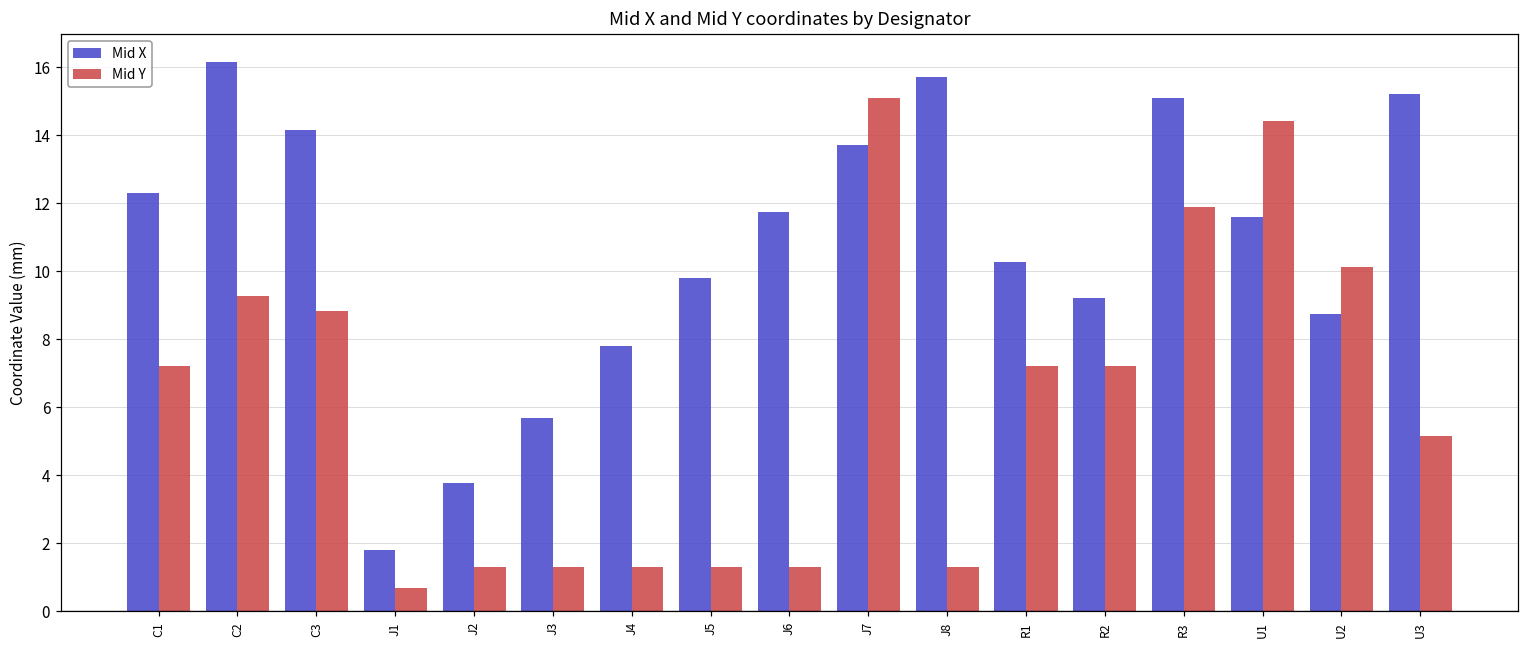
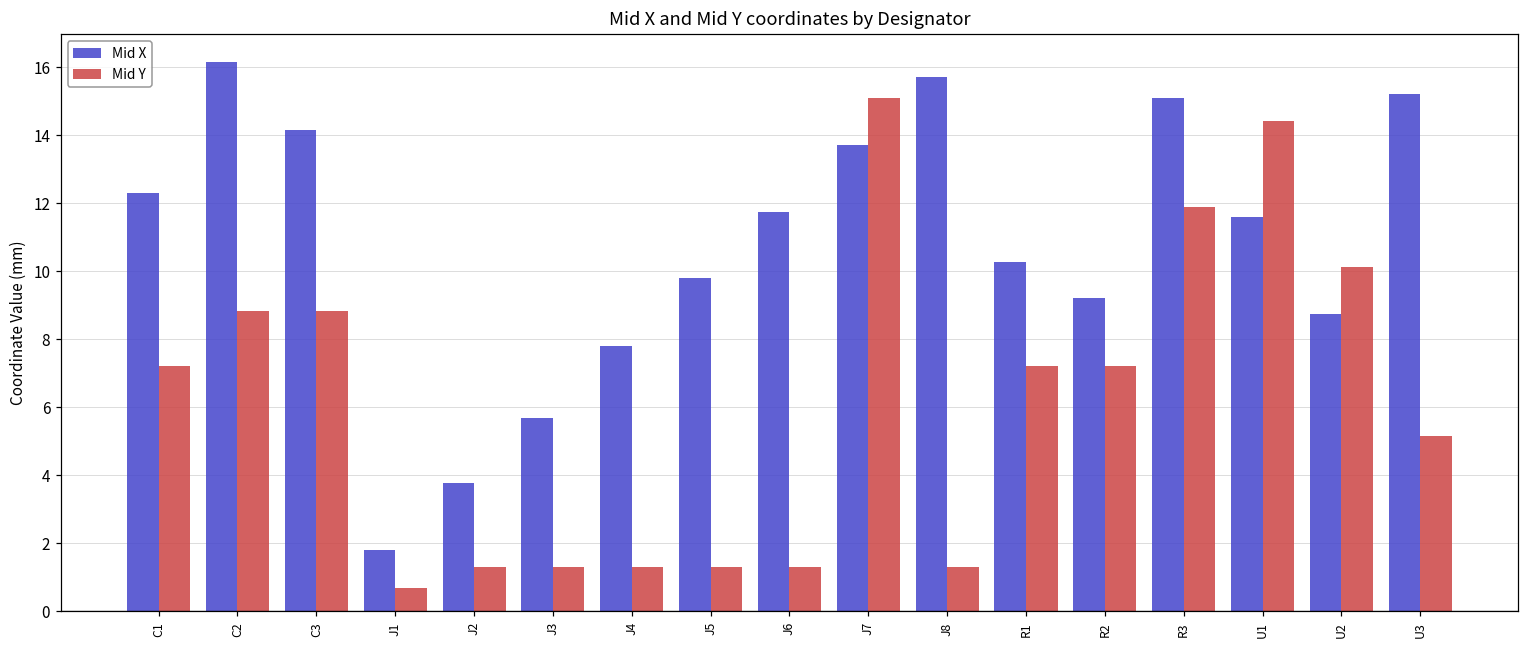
  {
    "Mid X": {
      "C1": 12.3,
      "C2": 16.2,
      "C3": 14.2,
      "J1": 1.8,
      "J2": 3.8,
      "J3": 5.7,
      "J4": 7.8,
      "J5": 9.8,
      "J6": 11.7,
      "J7": 13.7,
      "J8": 15.7,
      "R1": 10.3,
      "R2": 9.2,
      "R3": 15.1,
      "U1": 11.6,
      "U2": 8.8,
      "U3": 15.2
    },
    "Mid Y": {
      "C1": 7.2,
-     "C2": 9.3,
+     "C2": 8.8,
      "C3": 8.8,
      "J1": 0.7,
      "J2": 1.3,
      "J3": 1.3,
      "J4": 1.3,
      "J5": 1.3,
      "J6": 1.3,
      "J7": 15.1,
      "J8": 1.3,
      "R1": 7.2,
      "R2": 7.2,
      "R3": 11.9,
      "U1": 14.4,
      "U2": 10.1,
      "U3": 5.2
    }
  }
